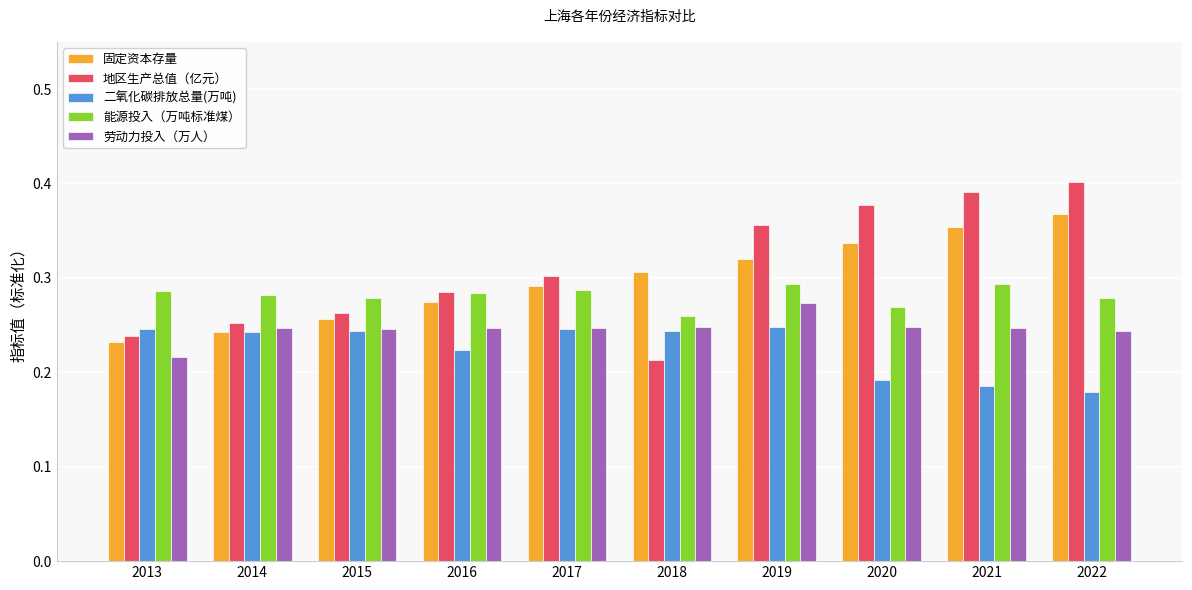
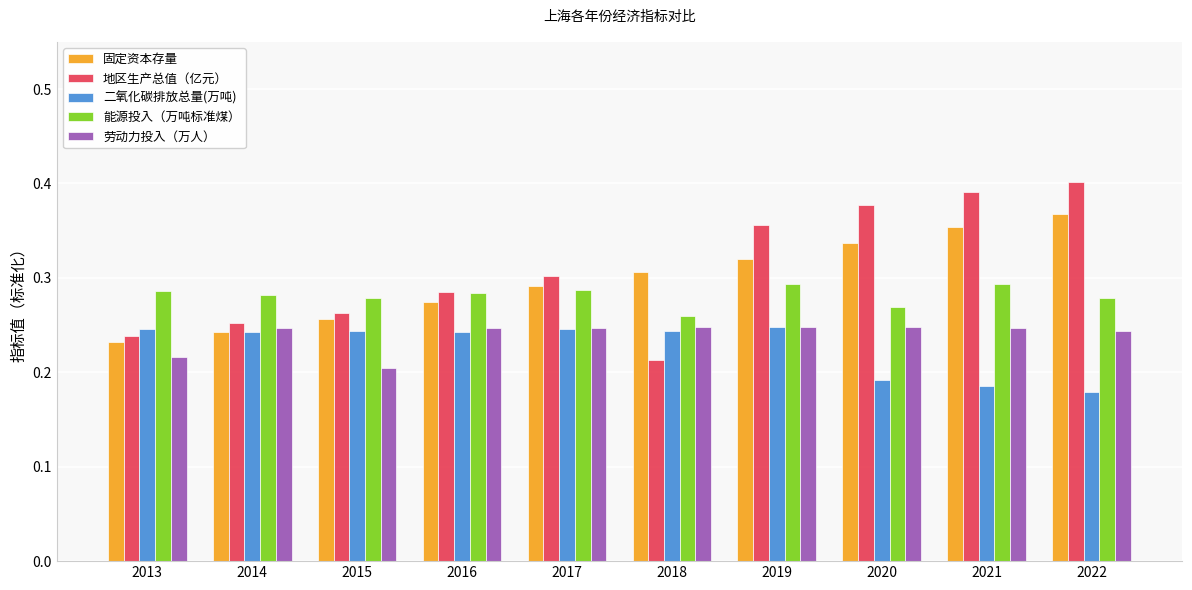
  {
    "固定资本存量": {
      "2013": 0.23,
      "2014": 0.24,
      "2015": 0.26,
      "2016": 0.27,
      "2017": 0.29,
      "2018": 0.31,
      "2019": 0.32,
      "2020": 0.34,
      "2021": 0.35,
      "2022": 0.37
    },
    "地区生产总值（亿元）": {
      "2013": 0.24,
      "2014": 0.25,
      "2015": 0.26,
      "2016": 0.28,
      "2017": 0.30,
      "2018": 0.21,
      "2019": 0.36,
      "2020": 0.38,
      "2021": 0.39,
      "2022": 0.40
    },
    "二氧化碳排放总量(万吨)": {
      "2013": 0.25,
      "2014": 0.24,
      "2015": 0.24,
-     "2016": 0.22,
+     "2016": 0.24,
      "2017": 0.25,
      "2018": 0.24,
      "2019": 0.25,
      "2020": 0.19,
      "2021": 0.19,
      "2022": 0.18
    },
    "能源投入（万吨标准煤）": {
      "2013": 0.29,
      "2014": 0.28,
      "2015": 0.28,
      "2016": 0.28,
      "2017": 0.29,
      "2018": 0.26,
      "2019": 0.29,
      "2020": 0.27,
      "2021": 0.29,
      "2022": 0.28
    },
    "劳动力投入（万人）": {
      "2013": 0.22,
      "2014": 0.25,
-     "2015": 0.25,
+     "2015": 0.21,
      "2016": 0.25,
      "2017": 0.25,
      "2018": 0.25,
-     "2019": 0.27,
+     "2019": 0.25,
      "2020": 0.25,
      "2021": 0.25,
      "2022": 0.24
    }
  }
